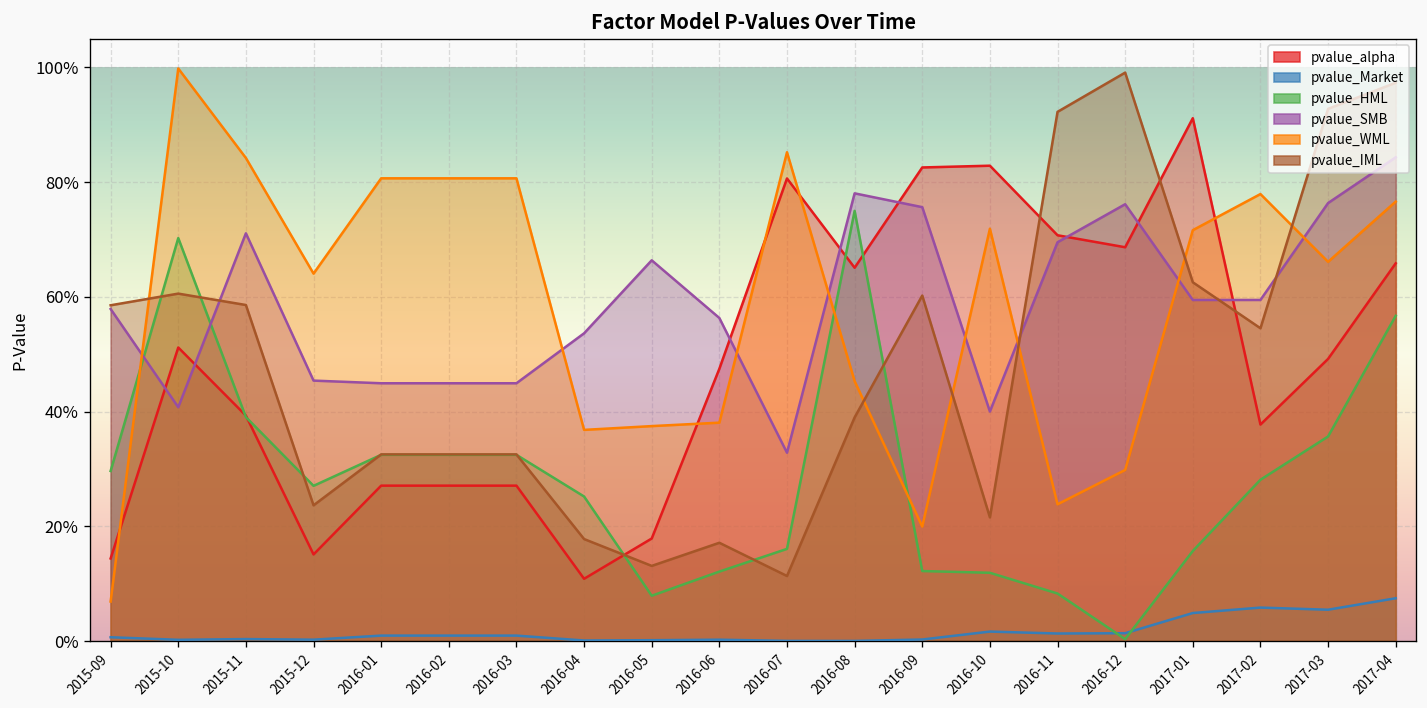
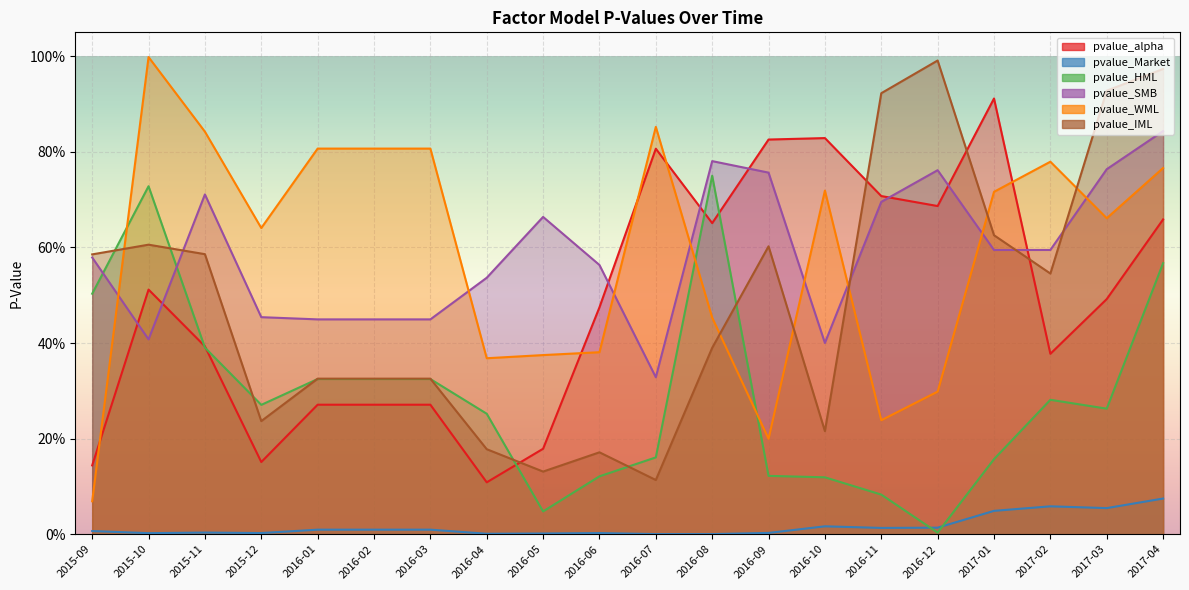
  {
    "pvalue_HML": {
-     "2015-09": "30%",
-     "2015-10": "70%",
+     "2015-09": "50%",
+     "2015-10": "73%",
      "2015-12": "27%",
      "2016-04": "25%",
-     "2016-05": "8%",
+     "2016-05": "5%",
      "2016-06": "12%",
      "2016-07": "16%",
      "2016-08": "75%",
      "2016-09": "12%",
      "2016-10": "12%",
      "2016-11": "8%",
      "2016-12": "0%",
      "2017-01": "16%",
      "2017-02": "28%",
-     "2017-03": "36%",
+     "2017-03": "26%",
      "2017-04": "57%"
    }
  }
